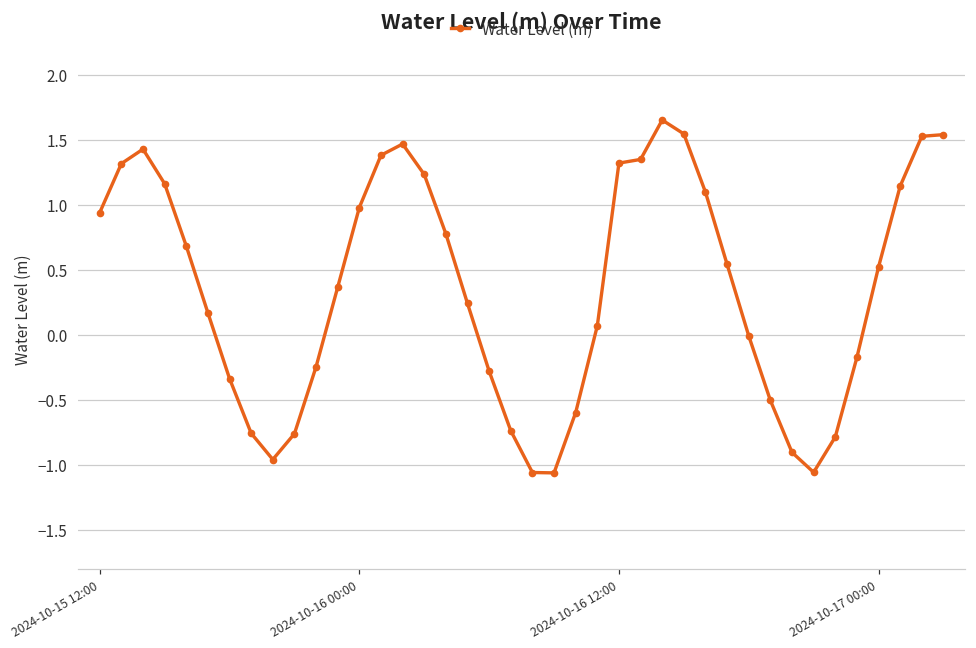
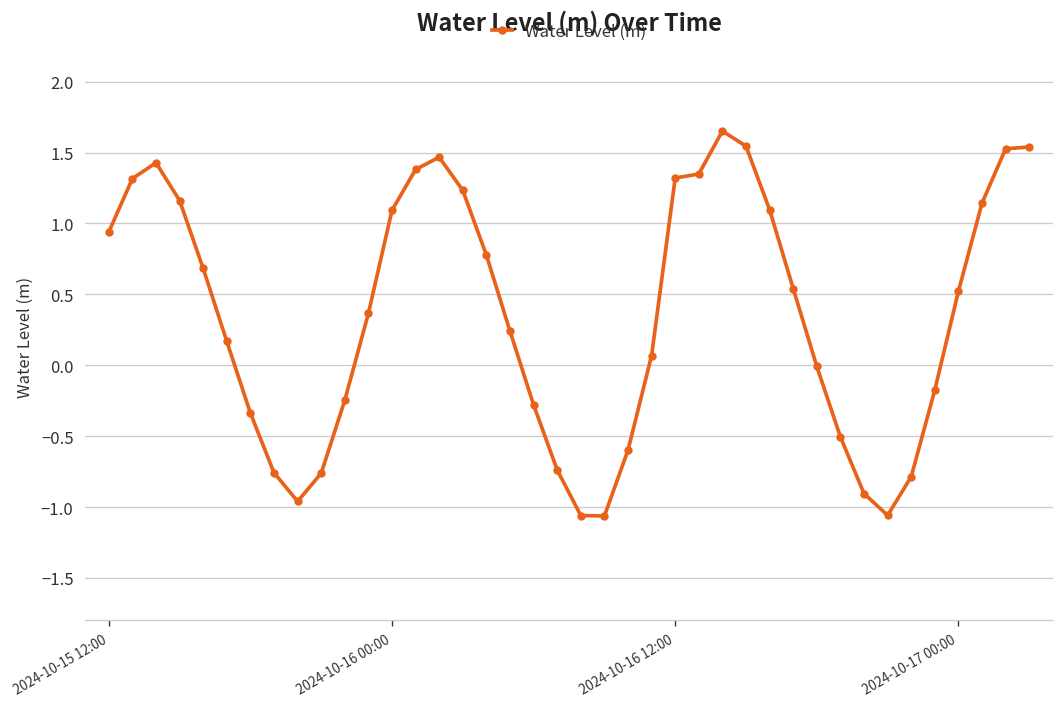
  {
    "2024-10-15 12:00": 0.94,
-   "2024-10-16 00:00": 0.98,
+   "2024-10-16 00:00": 1.09,
    "2024-10-16 12:00": 1.32,
    "2024-10-17 00:00": 0.52
  }
